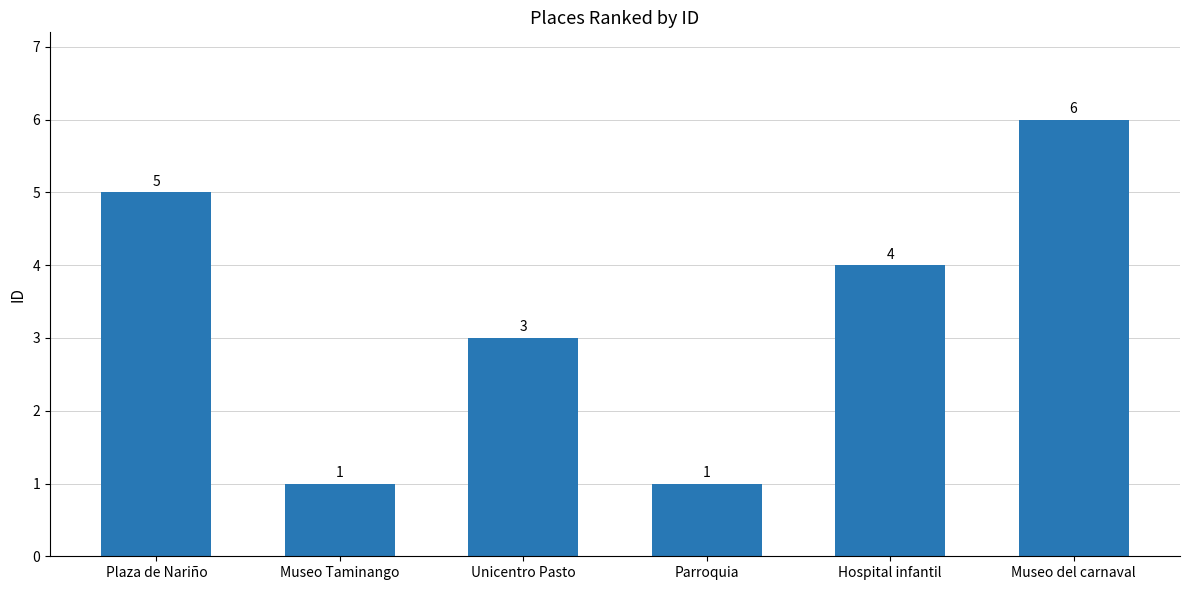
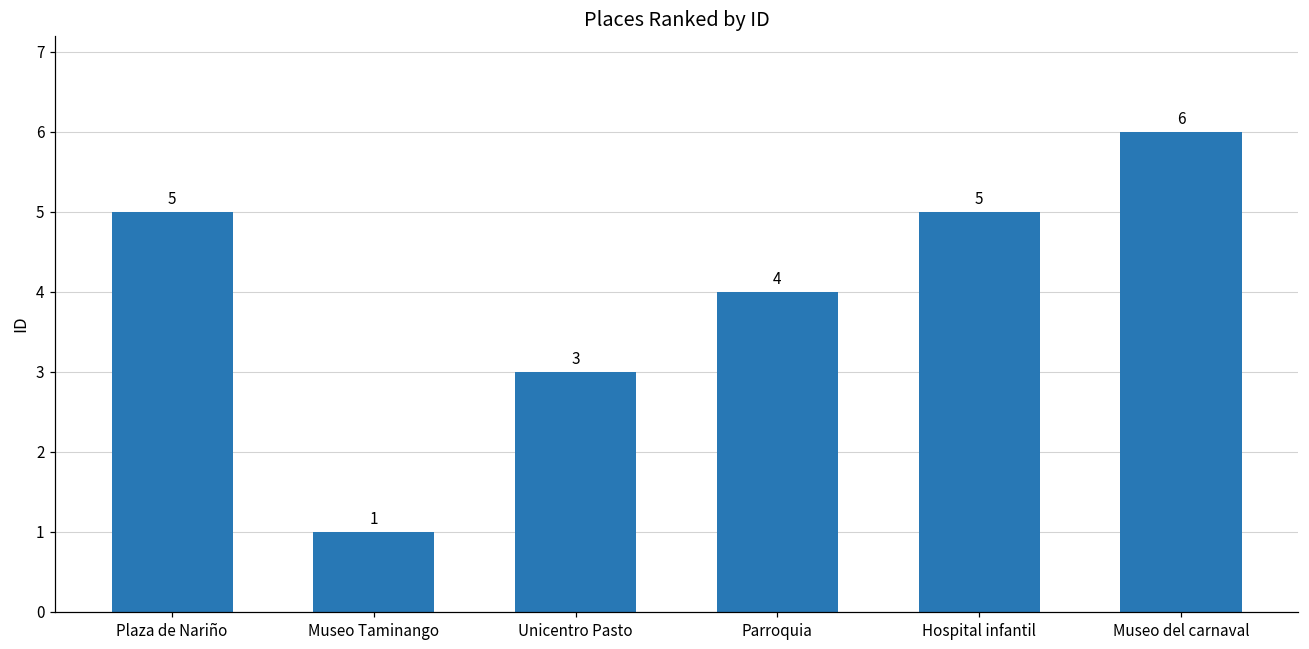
  {
    "Plaza de Nariño": 5,
    "Museo Taminango": 1,
    "Unicentro Pasto": 3,
-   "Parroquia": 1,
-   "Hospital infantil": 4,
+   "Parroquia": 4,
+   "Hospital infantil": 5,
    "Museo del carnaval": 6
  }
